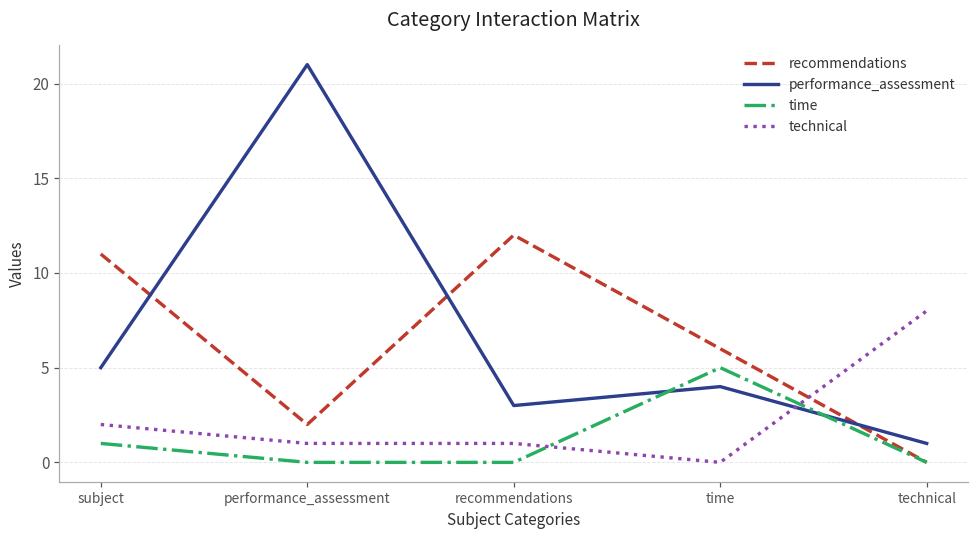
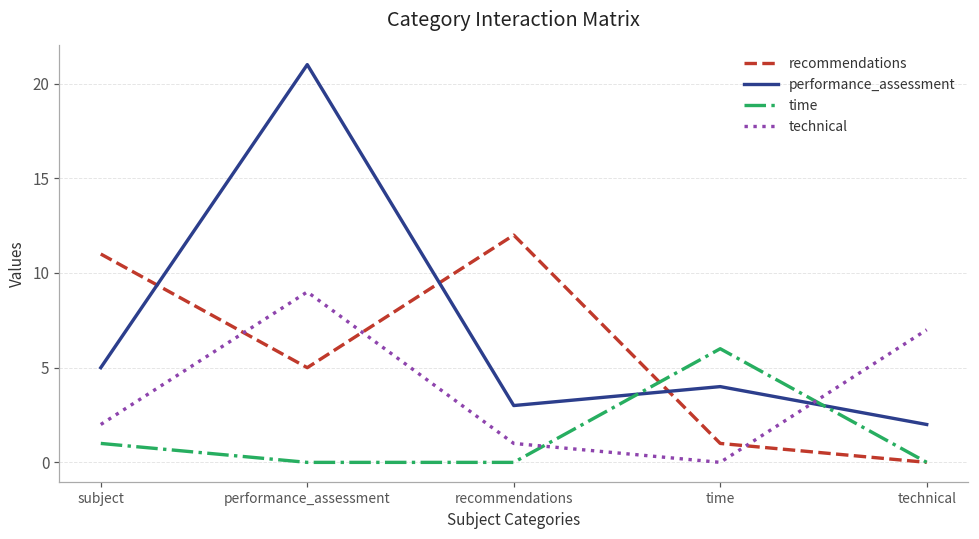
  {
    "recommendations": {
      "subject": 11,
-     "performance_assessment": 2,
+     "performance_assessment": 5,
      "recommendations": 12,
-     "time": 6
+     "time": 1
    },
    "performance_assessment": {
      "subject": 5,
      "performance_assessment": 21,
      "recommendations": 3,
      "time": 4,
-     "technical": 1
+     "technical": 2
    },
    "time": {
      "subject": 1,
      "performance_assessment": 0,
      "recommendations": 0,
-     "time": 5
+     "time": 6
    },
    "technical": {
      "subject": 2,
-     "performance_assessment": 1,
+     "performance_assessment": 9,
      "recommendations": 1,
      "time": 0,
-     "technical": 8
+     "technical": 7
    }
  }
